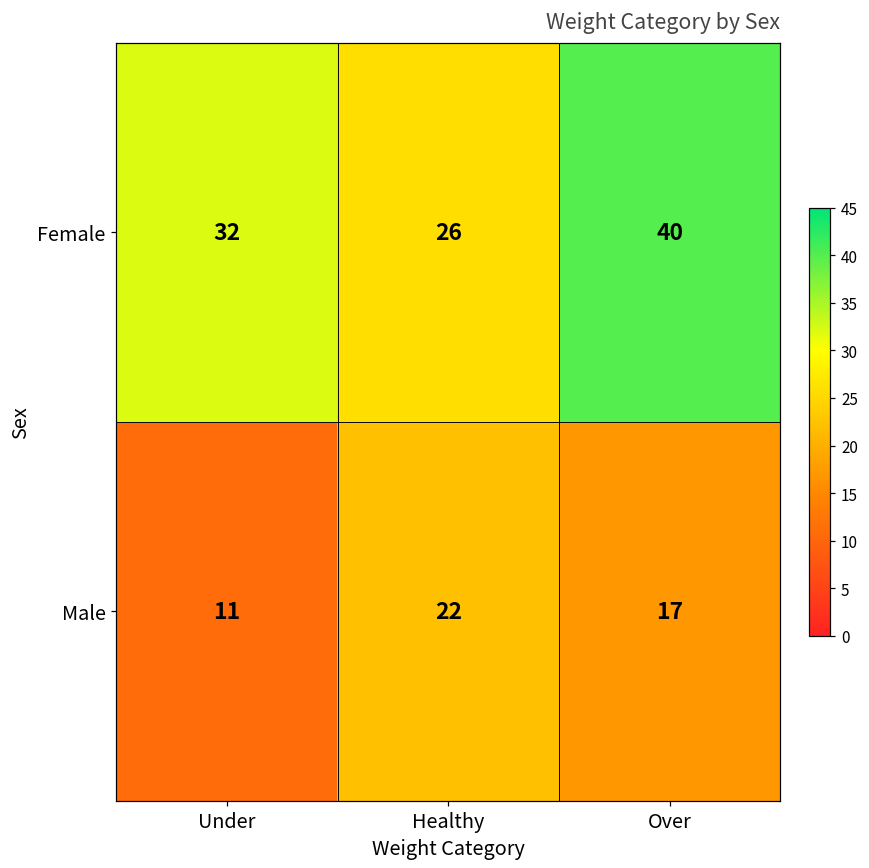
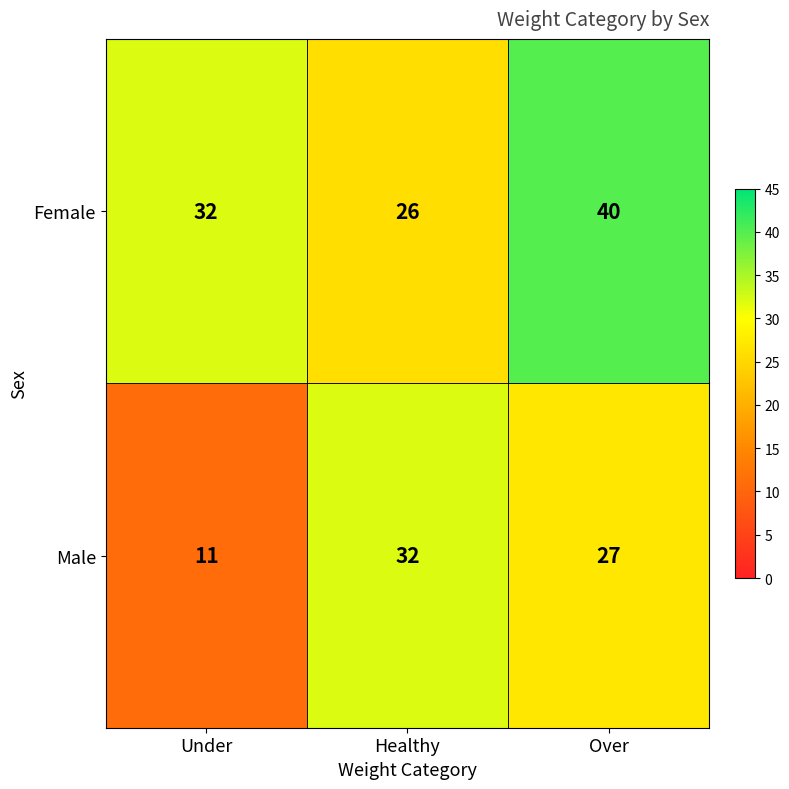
  {
    "Female": {
      "Under": 32,
      "Healthy": 26,
      "Over": 40
    },
    "Male": {
      "Under": 11,
-     "Healthy": 22,
-     "Over": 17
+     "Healthy": 32,
+     "Over": 27
    }
  }
